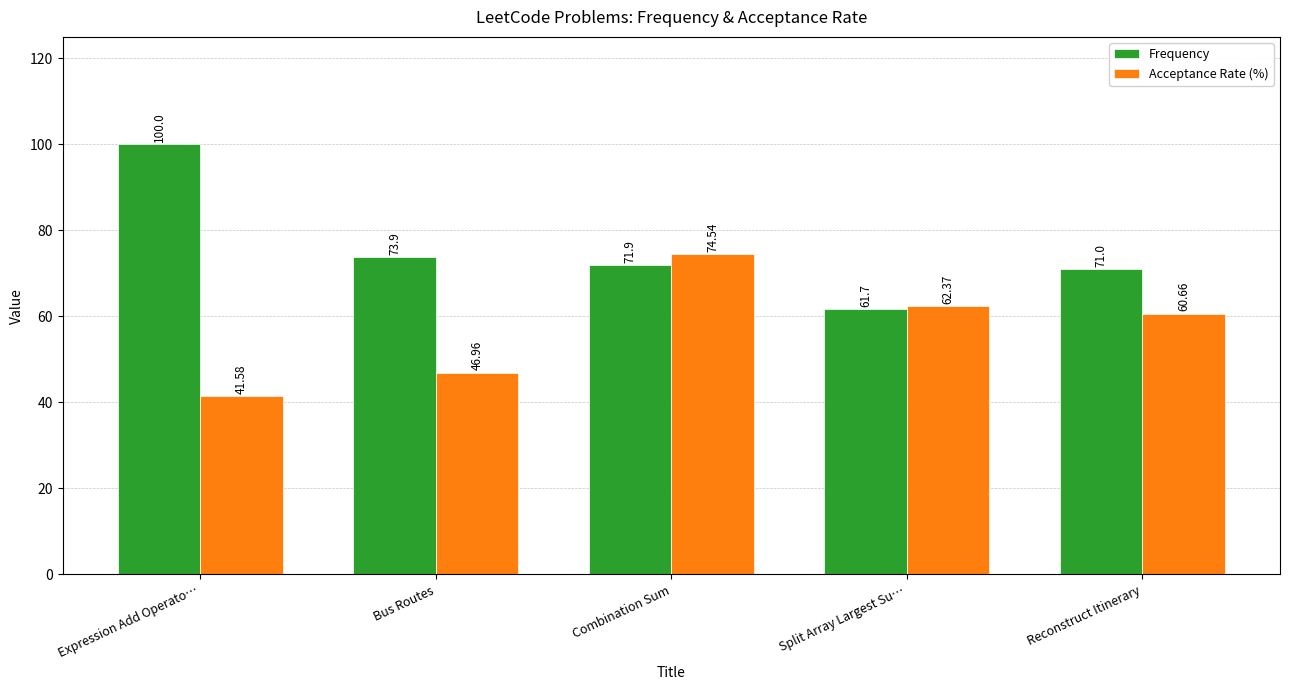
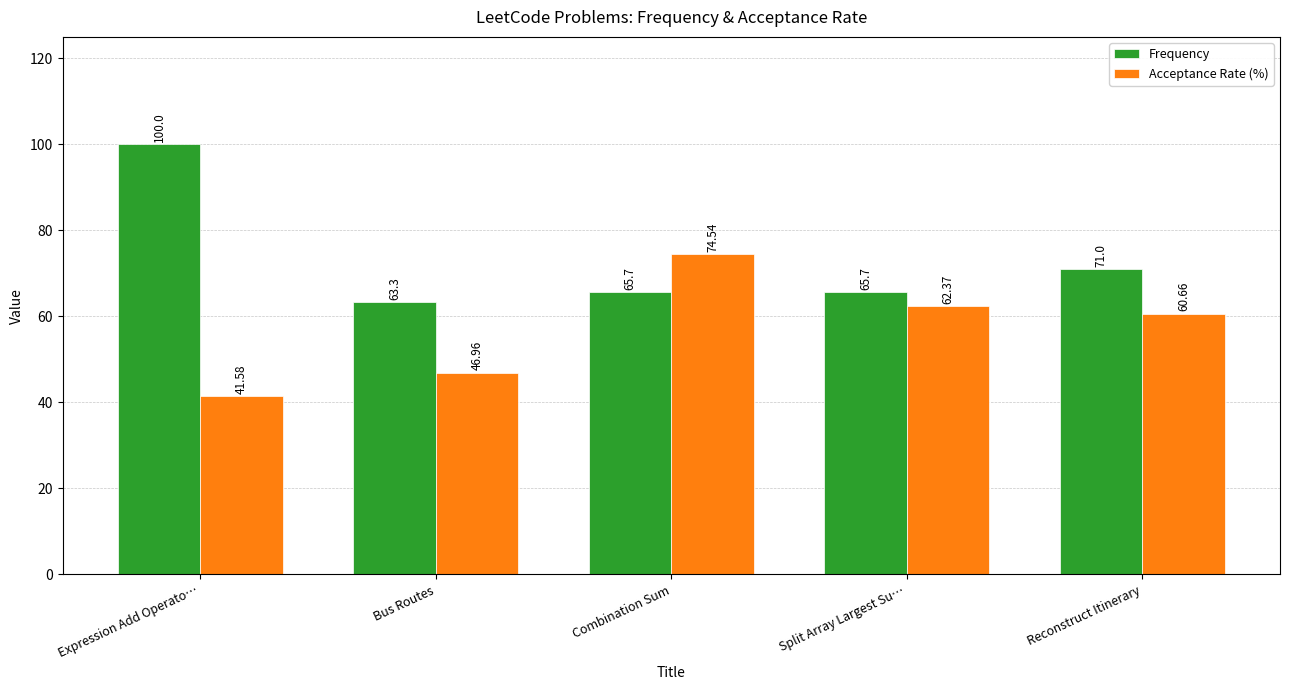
  {
    "Frequency": {
      "Expression Add Operato…": 100.0,
-     "Bus Routes": 73.9,
-     "Combination Sum": 71.9,
-     "Split Array Largest Su…": 61.7,
+     "Bus Routes": 63.3,
+     "Combination Sum": 65.7,
+     "Split Array Largest Su…": 65.7,
      "Reconstruct Itinerary": 71.0
    },
    "Acceptance Rate (%)": {
      "Expression Add Operato…": 41.58,
      "Bus Routes": 46.96,
      "Combination Sum": 74.54,
      "Split Array Largest Su…": 62.37,
      "Reconstruct Itinerary": 60.66
    }
  }
